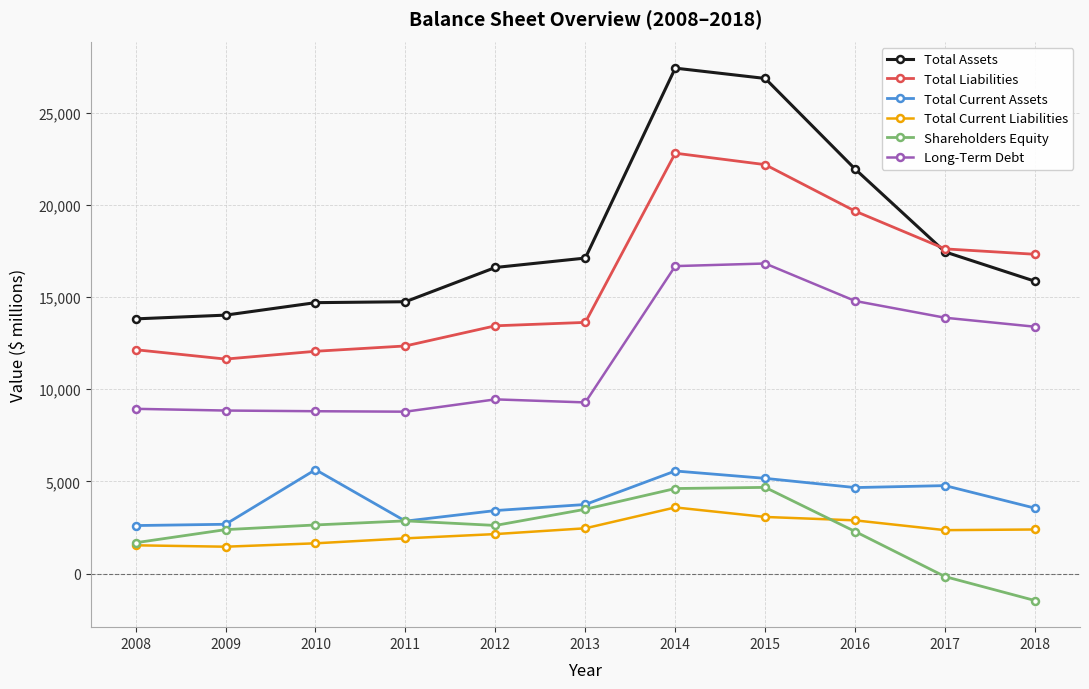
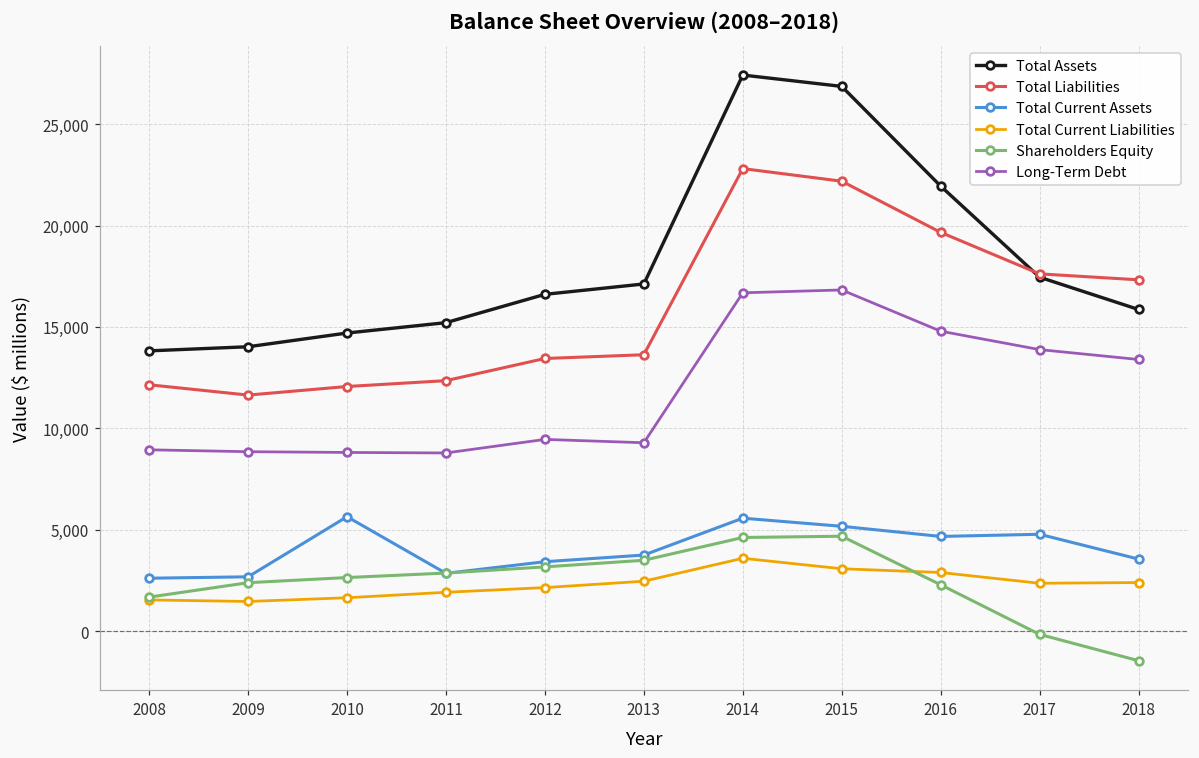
  {
    "Total Assets": {
      "2008": "13,800",
      "2009": "14,000",
      "2010": "14,700",
-     "2011": "14,700",
+     "2011": "15,200",
      "2012": "16,600",
      "2013": "17,100",
      "2014": "27,400",
      "2015": "26,900",
      "2016": "21,900",
      "2017": "17,500",
      "2018": "15,900"
    },
    "Total Liabilities": {
      "2008": "12,100",
      "2009": "11,600",
      "2010": "12,100",
      "2011": "12,300",
      "2012": "13,400",
      "2013": "13,600",
      "2014": "22,800",
      "2015": "22,200",
      "2016": "19,700",
      "2017": "17,600",
      "2018": "17,300"
    },
    "Total Current Assets": {
      "2008": "2,600",
      "2009": "2,700",
      "2010": "5,600",
      "2012": "3,400",
      "2013": "3,700",
      "2014": "5,600",
      "2015": "5,200",
      "2016": "4,700",
      "2017": "4,800",
      "2018": "3,500"
    },
    "Total Current Liabilities": {
      "2008": "1,500",
      "2009": "1,500",
      "2010": "1,600",
      "2011": "1,900",
      "2012": "2,100",
      "2013": "2,500",
      "2014": "3,600",
      "2015": "3,100",
      "2016": "2,900",
      "2017": "2,400",
      "2018": "2,400"
    },
    "Shareholders Equity": {
      "2008": "1,700",
      "2009": "2,400",
      "2010": "2,600",
-     "2012": "2,600",
+     "2012": "3,200",
      "2013": "3,500",
      "2014": "4,600",
      "2015": "4,700",
      "2016": "2,300",
      "2017": "-200",
      "2018": "-1,500"
    },
    "Long-Term Debt": {
      "2008": "8,900",
      "2009": "8,800",
      "2010": "8,800",
      "2011": "8,800",
      "2012": "9,500",
      "2013": "9,300",
      "2014": "16,700",
      "2015": "16,800",
      "2016": "14,800",
      "2017": "13,900",
      "2018": "13,400"
    }
  }
